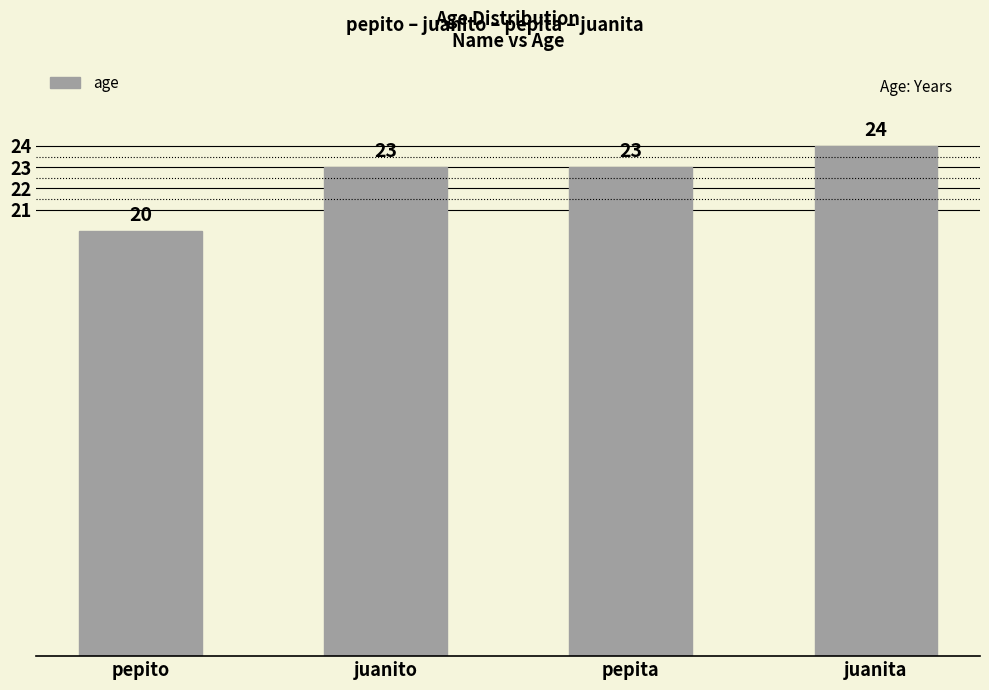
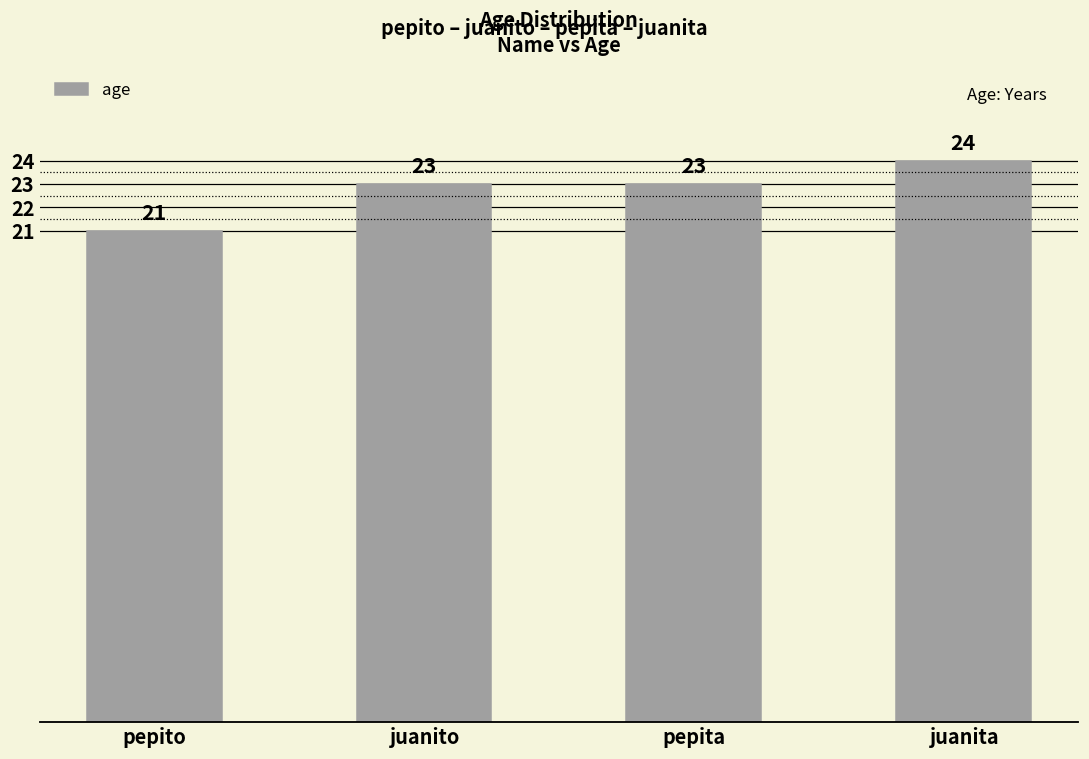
  {
-   "pepito": 20,
+   "pepito": 21,
    "juanito": 23,
    "pepita": 23,
    "juanita": 24
  }
